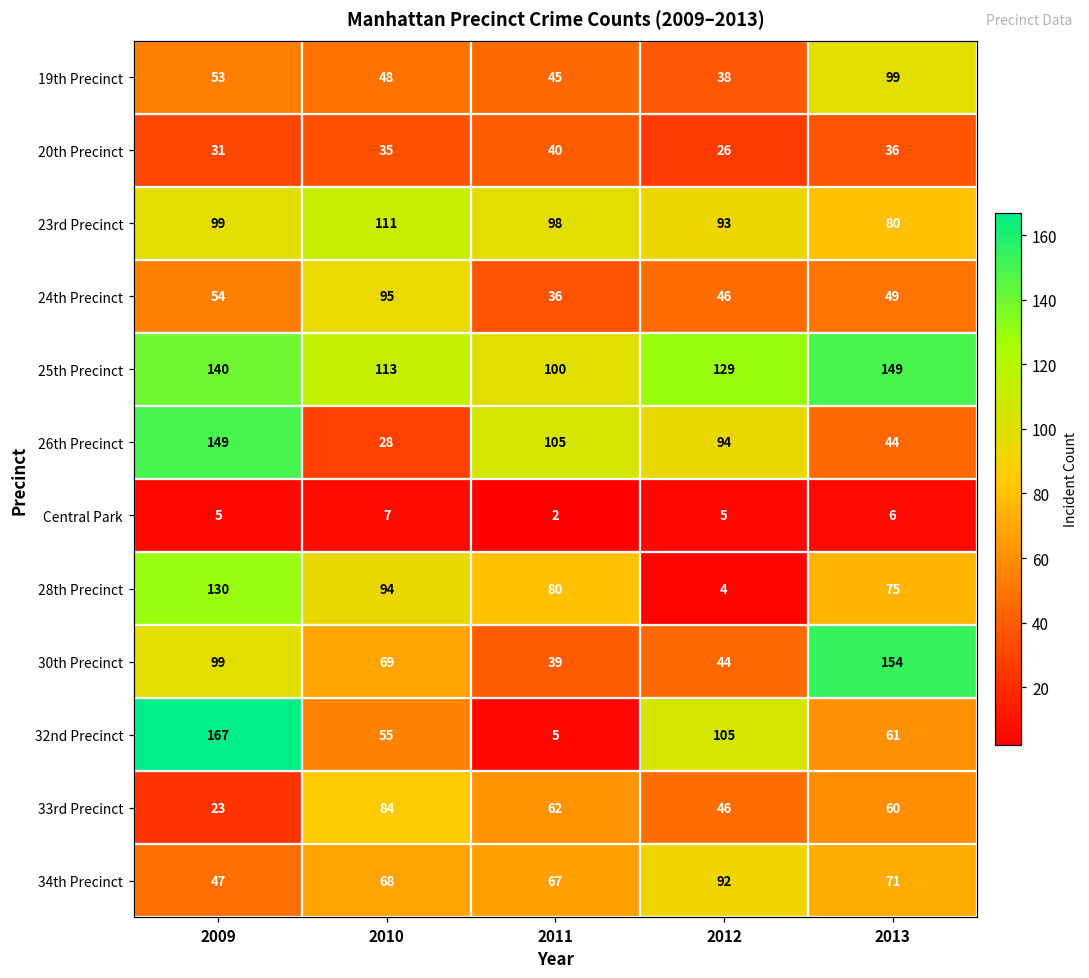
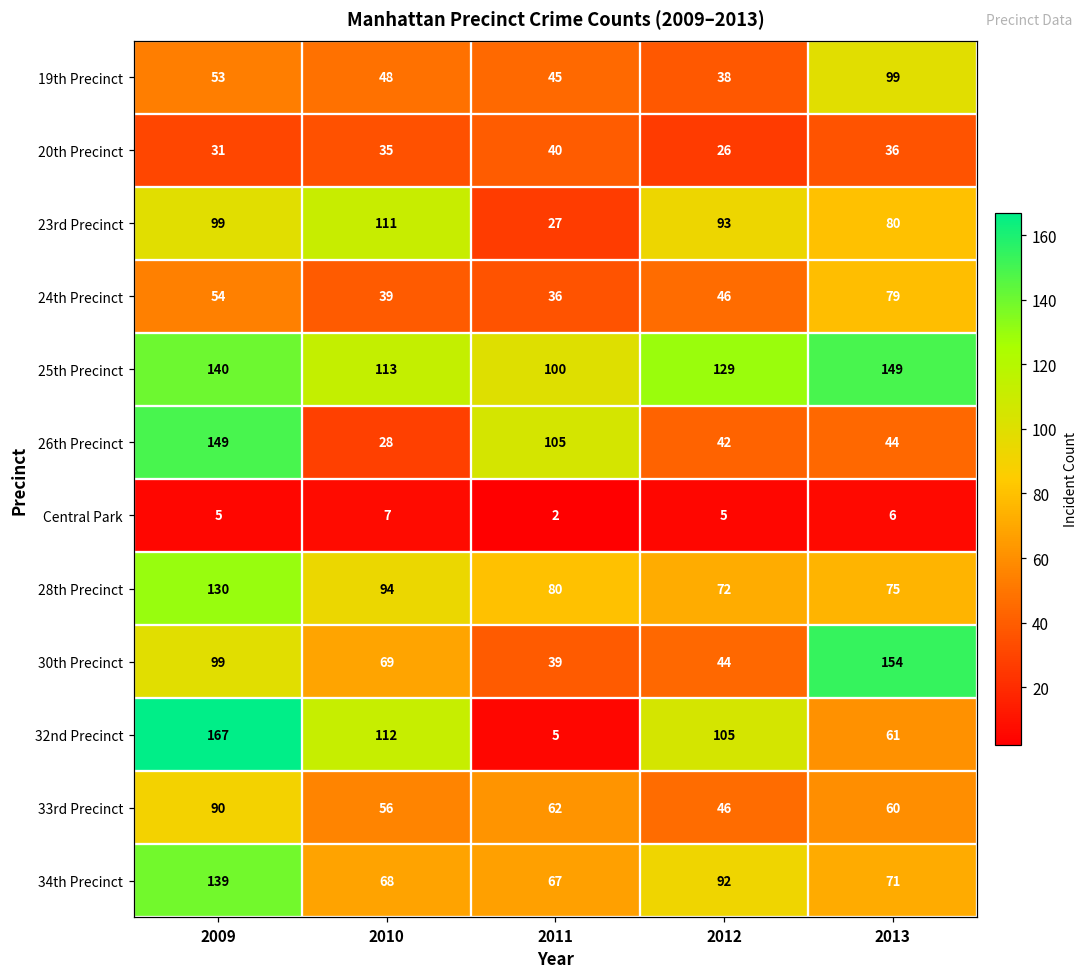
  {
    "19th Precinct": {
      "2009": 53,
      "2010": 48,
      "2011": 45,
      "2012": 38,
      "2013": 99
    },
    "20th Precinct": {
      "2009": 31,
      "2010": 35,
      "2011": 40,
      "2012": 26,
      "2013": 36
    },
    "23rd Precinct": {
      "2009": 99,
      "2010": 111,
-     "2011": 98,
+     "2011": 27,
      "2012": 93,
      "2013": 80
    },
    "24th Precinct": {
      "2009": 54,
-     "2010": 95,
+     "2010": 39,
      "2011": 36,
      "2012": 46,
-     "2013": 49
+     "2013": 79
    },
    "25th Precinct": {
      "2009": 140,
      "2010": 113,
      "2011": 100,
      "2012": 129,
      "2013": 149
    },
    "26th Precinct": {
      "2009": 149,
      "2010": 28,
      "2011": 105,
-     "2012": 94,
+     "2012": 42,
      "2013": 44
    },
    "Central Park": {
      "2009": 5,
      "2010": 7,
      "2011": 2,
      "2012": 5,
      "2013": 6
    },
    "28th Precinct": {
      "2009": 130,
      "2010": 94,
      "2011": 80,
-     "2012": 4,
+     "2012": 72,
      "2013": 75
    },
    "30th Precinct": {
      "2009": 99,
      "2010": 69,
      "2011": 39,
      "2012": 44,
      "2013": 154
    },
    "32nd Precinct": {
      "2009": 167,
-     "2010": 55,
+     "2010": 112,
      "2011": 5,
      "2012": 105,
      "2013": 61
    },
    "33rd Precinct": {
-     "2009": 23,
-     "2010": 84,
+     "2009": 90,
+     "2010": 56,
      "2011": 62,
      "2012": 46,
      "2013": 60
    },
    "34th Precinct": {
-     "2009": 47,
+     "2009": 139,
      "2010": 68,
      "2011": 67,
      "2012": 92,
      "2013": 71
    }
  }
